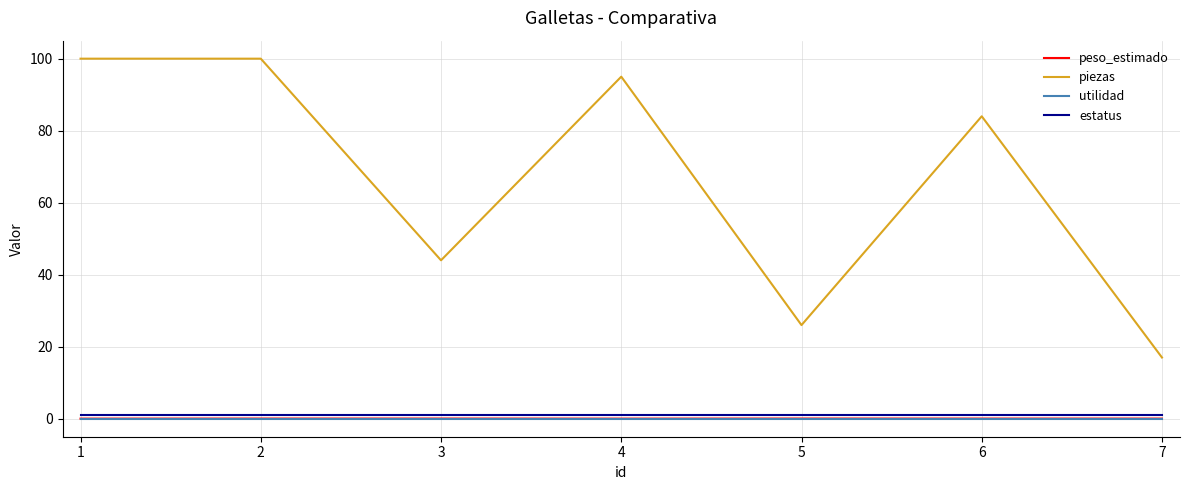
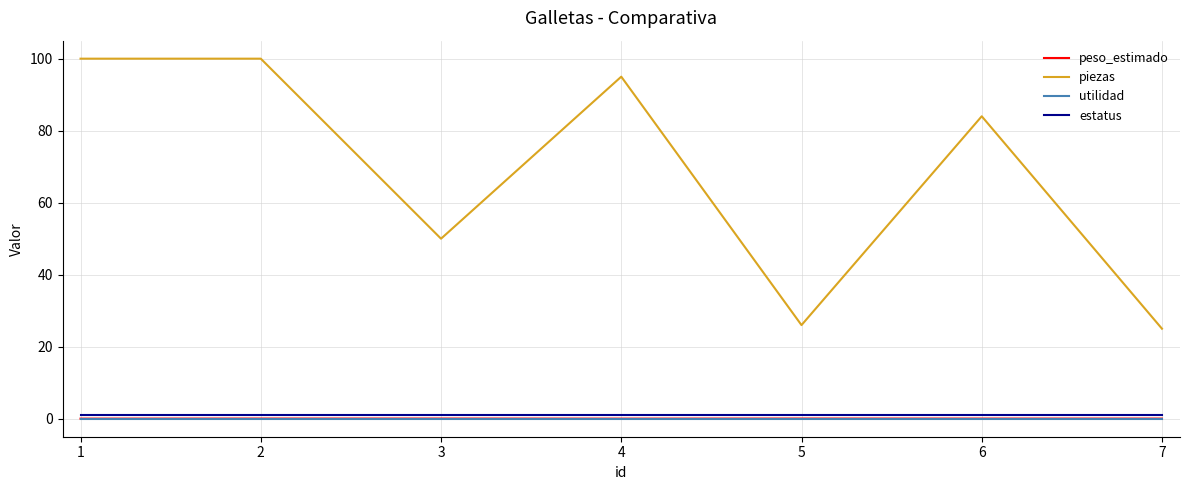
  {
    "piezas": {
      "1": 100,
      "2": 100,
-     "3": 44,
+     "3": 50,
      "4": 95,
      "5": 26,
      "6": 84,
-     "7": 17
+     "7": 25
    },
    "estatus": {
      "1": 1,
      "2": 1,
      "3": 1,
      "4": 1,
      "5": 1,
      "6": 1,
      "7": 1
    }
  }
